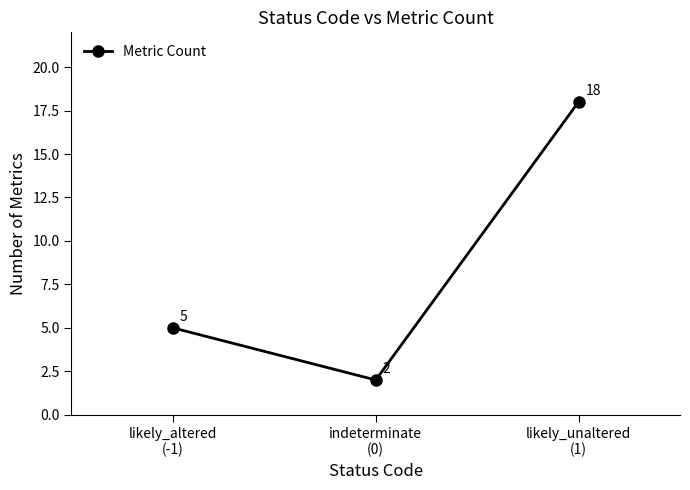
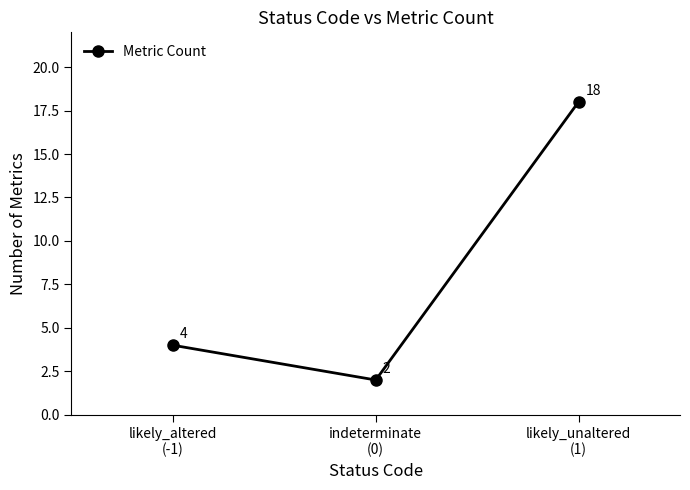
  {
-   "likely_altered (-1)": 5,
+   "likely_altered (-1)": 4,
    "indeterminate (0)": 2,
    "likely_unaltered (1)": 18
  }
